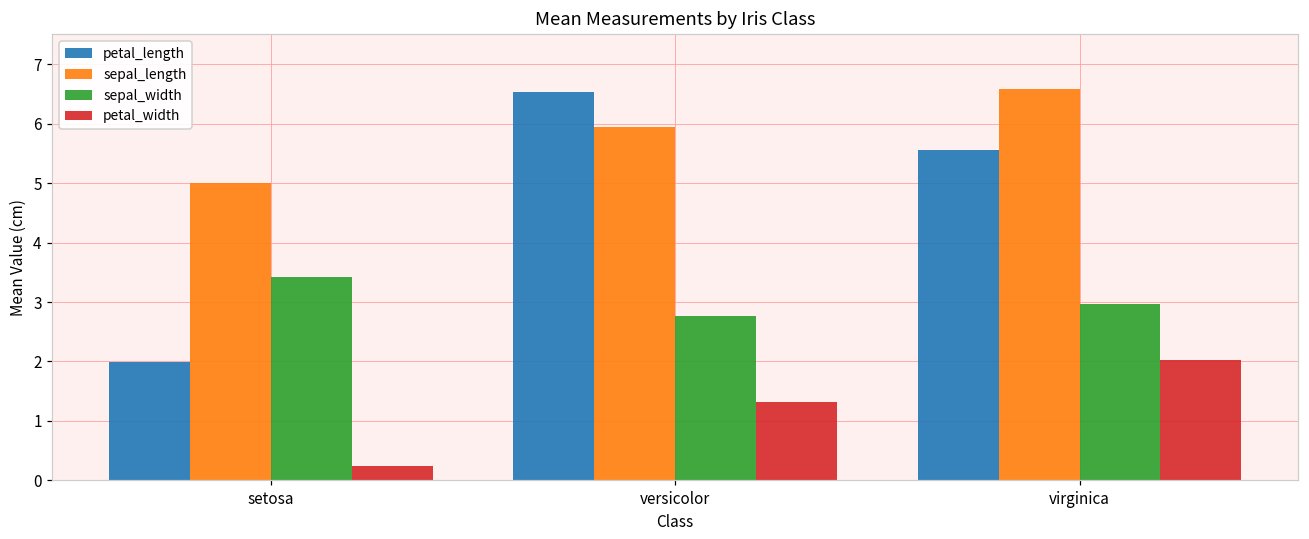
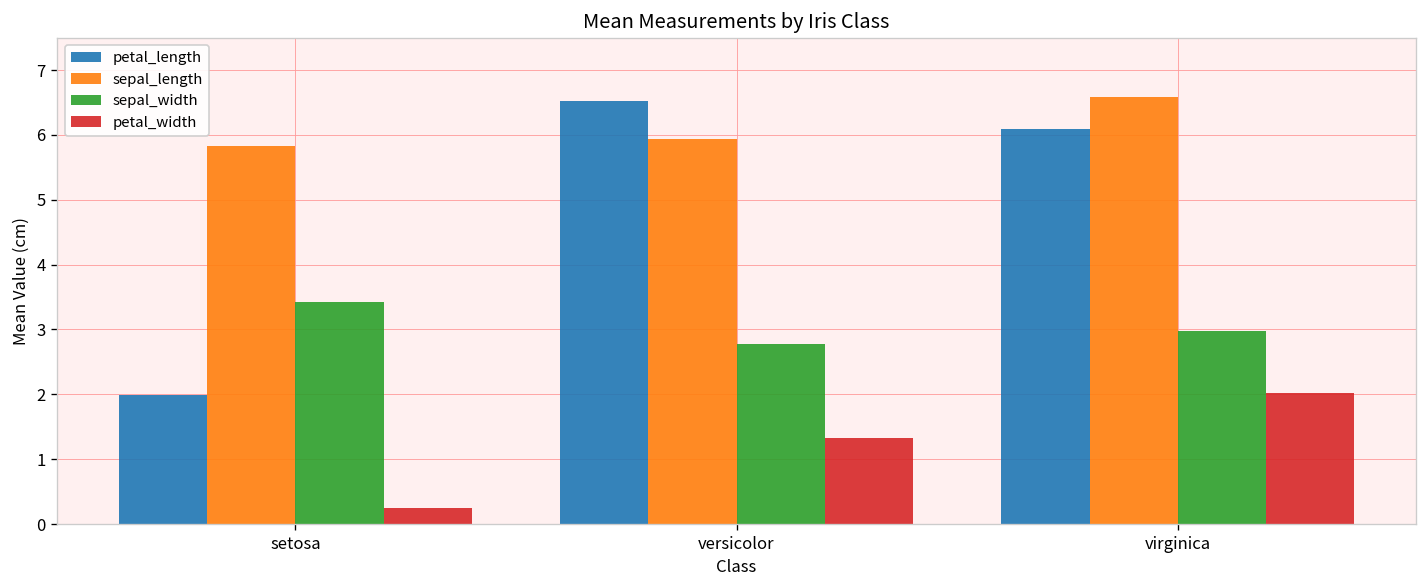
  {
    "petal_length": {
      "setosa": 2.0,
      "versicolor": 6.5,
-     "virginica": 5.6
+     "virginica": 6.1
    },
    "sepal_length": {
-     "setosa": 5.0,
+     "setosa": 5.8,
      "versicolor": 5.9,
      "virginica": 6.6
    },
    "sepal_width": {
      "setosa": 3.4,
      "versicolor": 2.8,
      "virginica": 3.0
    },
    "petal_width": {
      "setosa": 0.2,
      "versicolor": 1.3,
      "virginica": 2.0
    }
  }
